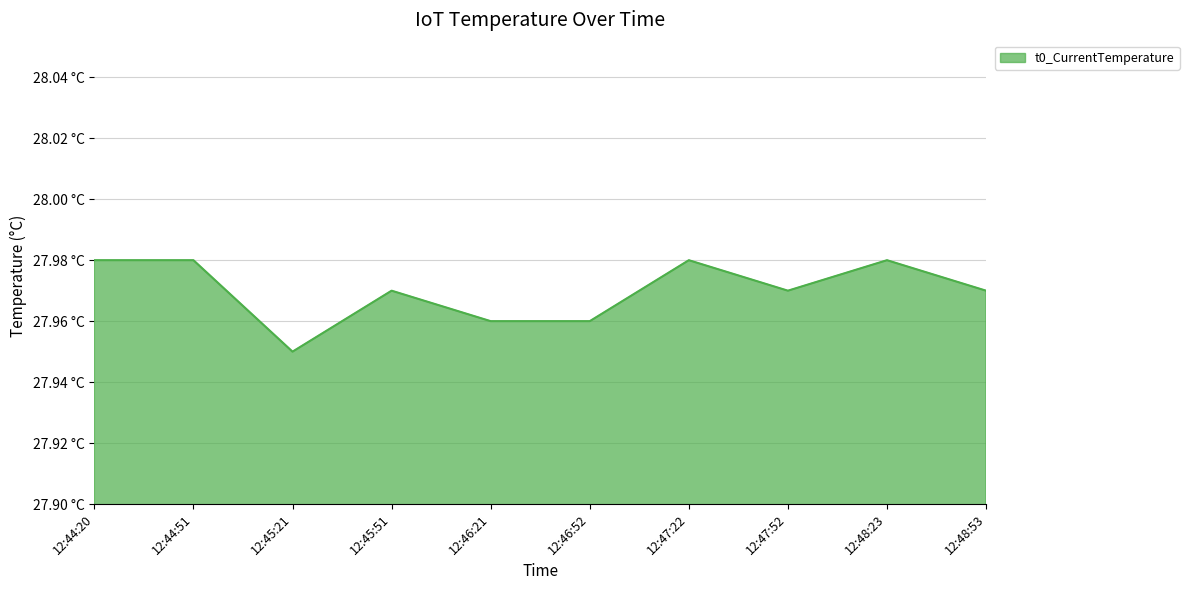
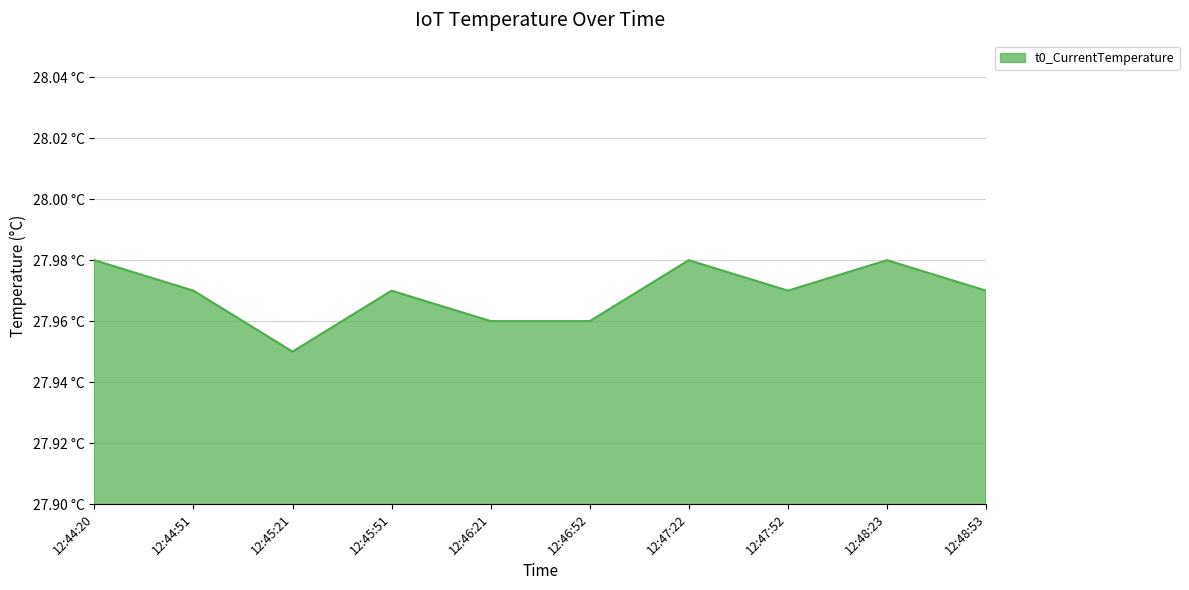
  {
    "12:44:20": "27.98 °C",
-   "12:44:51": "27.98 °C",
+   "12:44:51": "27.97 °C",
    "12:45:21": "27.95 °C",
    "12:45:51": "27.97 °C",
    "12:46:21": "27.96 °C",
    "12:46:52": "27.96 °C",
    "12:47:22": "27.98 °C",
    "12:47:52": "27.97 °C",
    "12:48:23": "27.98 °C",
    "12:48:53": "27.97 °C"
  }
